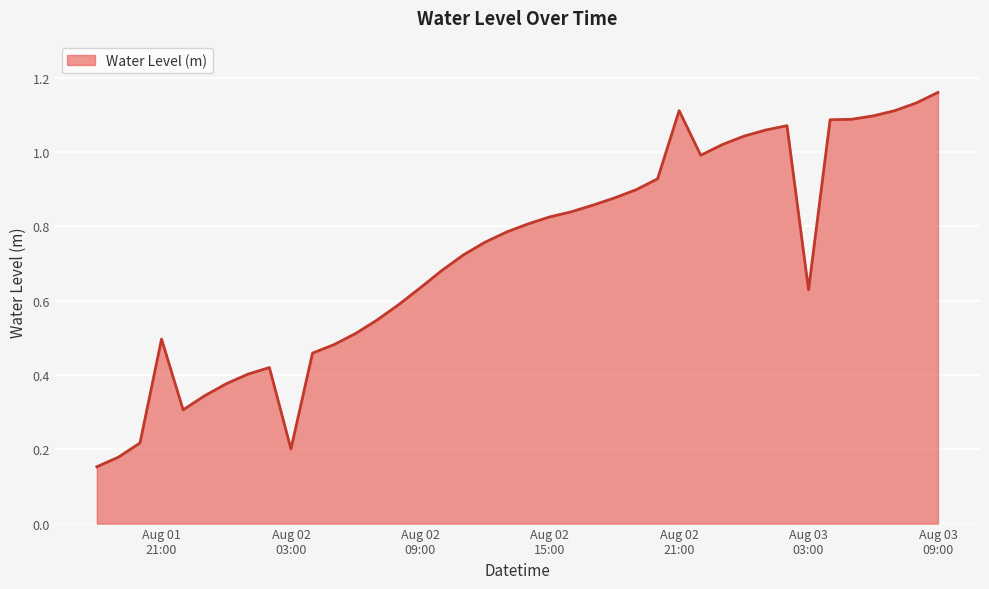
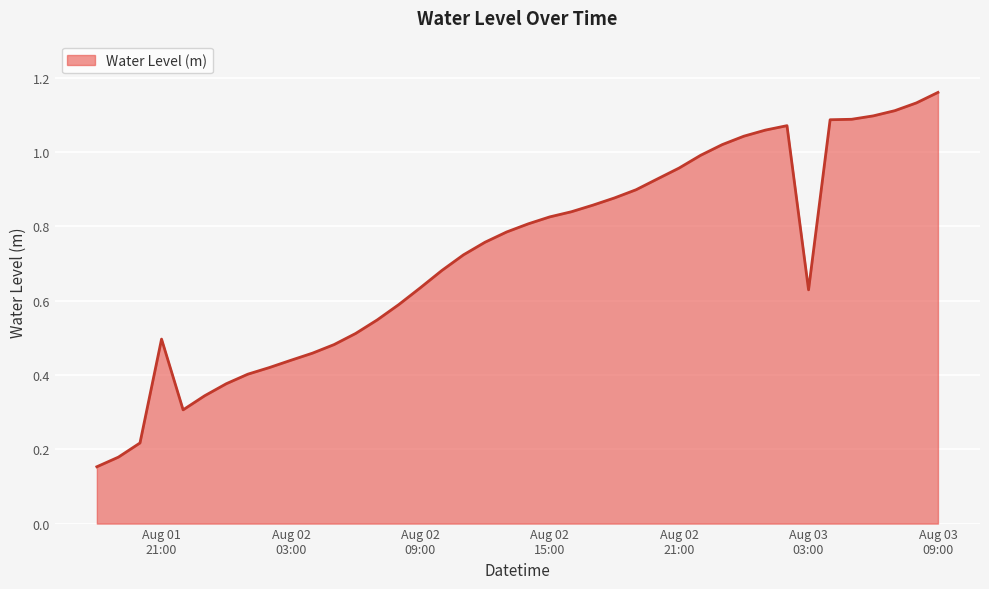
  {
    "Aug 01 21:00": 0.50,
-   "Aug 02 03:00": 0.20,
+   "Aug 02 03:00": 0.44,
    "Aug 02 09:00": 0.63,
    "Aug 02 15:00": 0.83,
-   "Aug 02 21:00": 1.11,
+   "Aug 02 21:00": 0.96,
    "Aug 03 03:00": 0.63,
    "Aug 03 09:00": 1.16
  }
